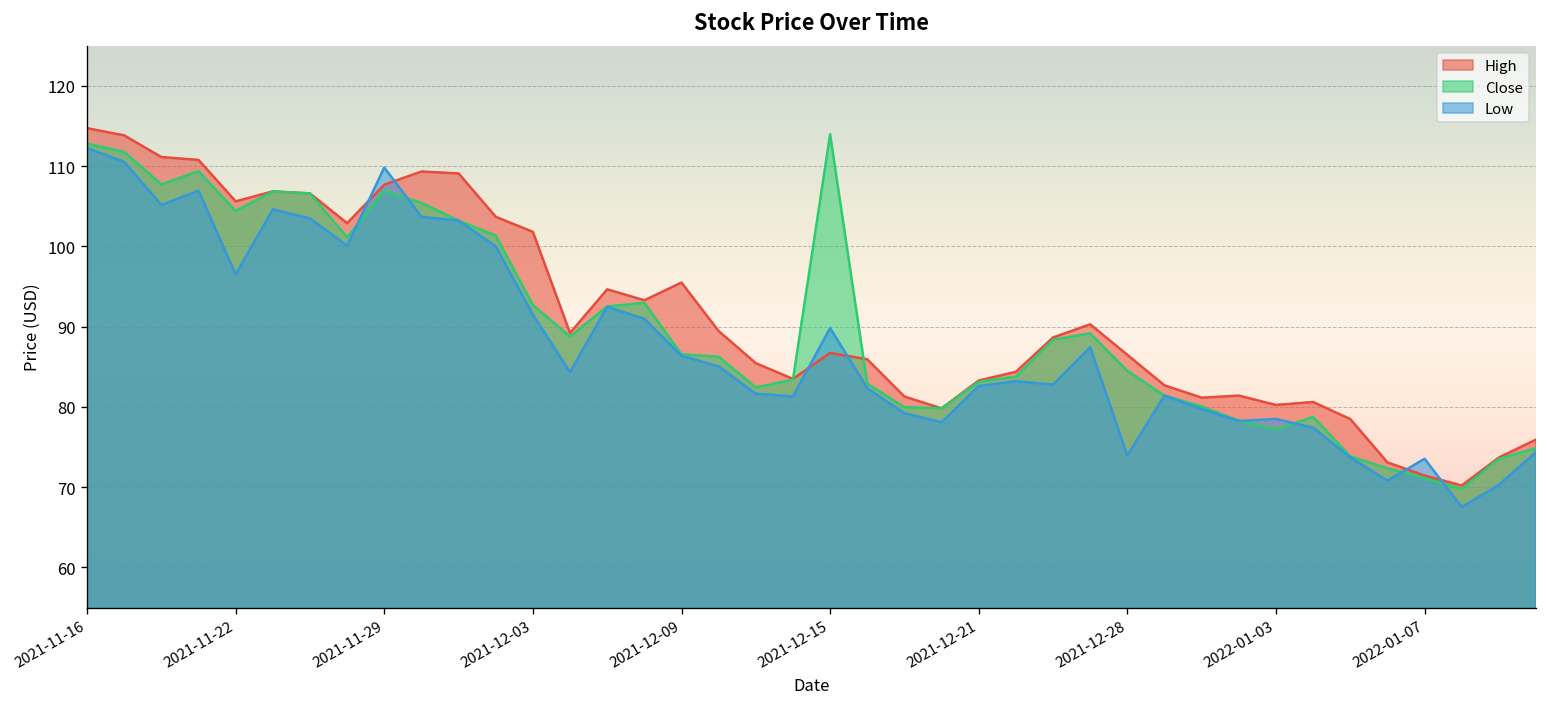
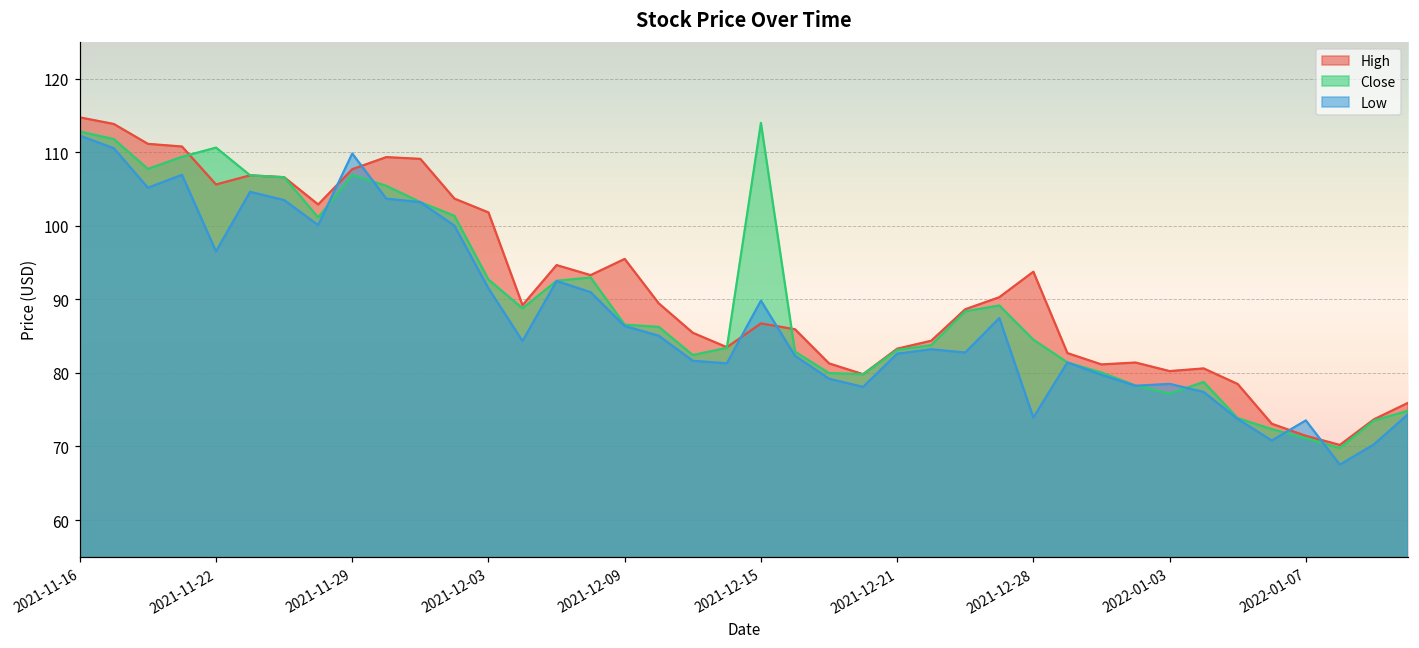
  {
    "High": {
      "2021-11-16": 115,
      "2021-11-22": 106,
      "2021-11-29": 108,
      "2021-12-03": 102,
      "2021-12-09": 95,
      "2021-12-15": 87,
-     "2021-12-28": 86,
+     "2021-12-28": 94,
      "2022-01-03": 80
    },
    "Close": {
      "2021-11-16": 113,
-     "2021-11-22": 104,
+     "2021-11-22": 111,
      "2021-11-29": 107,
      "2021-12-03": 93,
      "2021-12-15": 114,
      "2021-12-28": 85,
      "2022-01-03": 77
    },
    "Low": {
      "2021-11-16": 112,
      "2021-11-22": 97,
      "2021-11-29": 110,
      "2021-12-03": 91,
      "2021-12-15": 90,
      "2021-12-21": 83,
      "2021-12-28": 74,
      "2022-01-03": 78,
      "2022-01-07": 74
    }
  }
